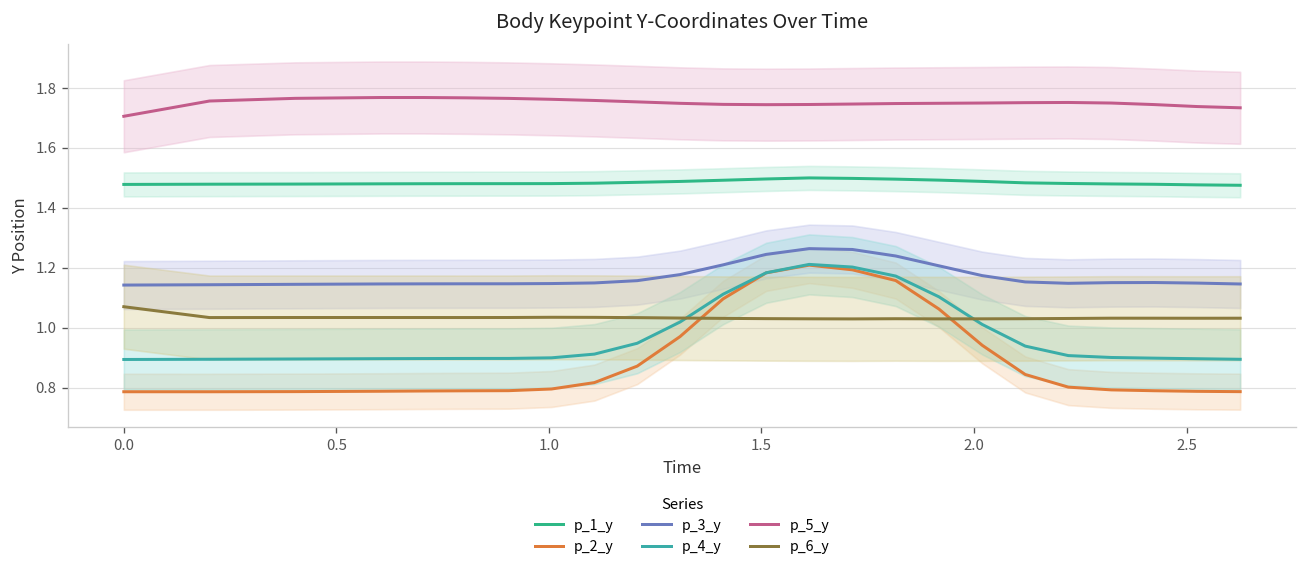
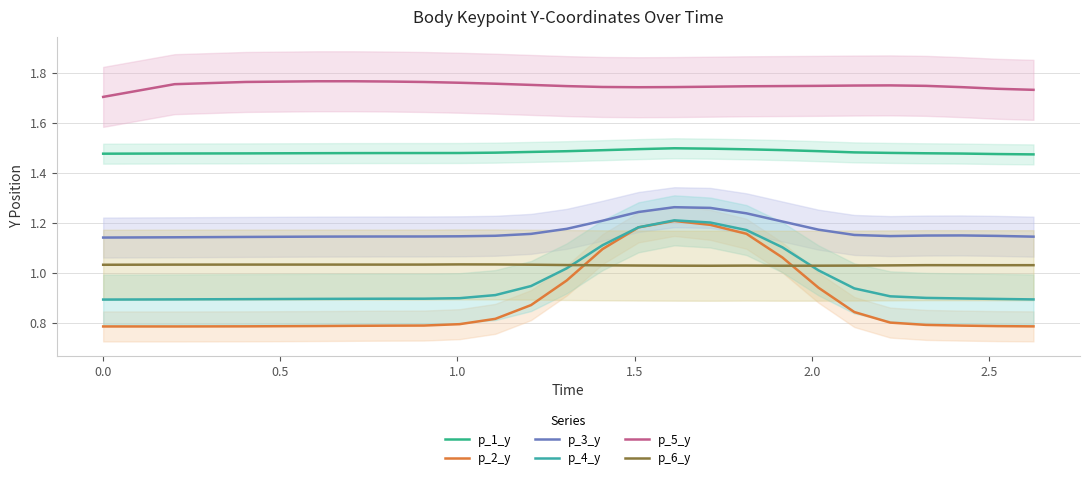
  {
    "p_2_y": {
      "0.0": 0.79
    },
    "p_3_y": {
      "0.0": 1.14
    },
    "p_5_y": {
      "0.0": 1.71
    },
    "p_6_y": {
-     "0.0": 1.07
+     "0.0": 1.03
    }
  }
